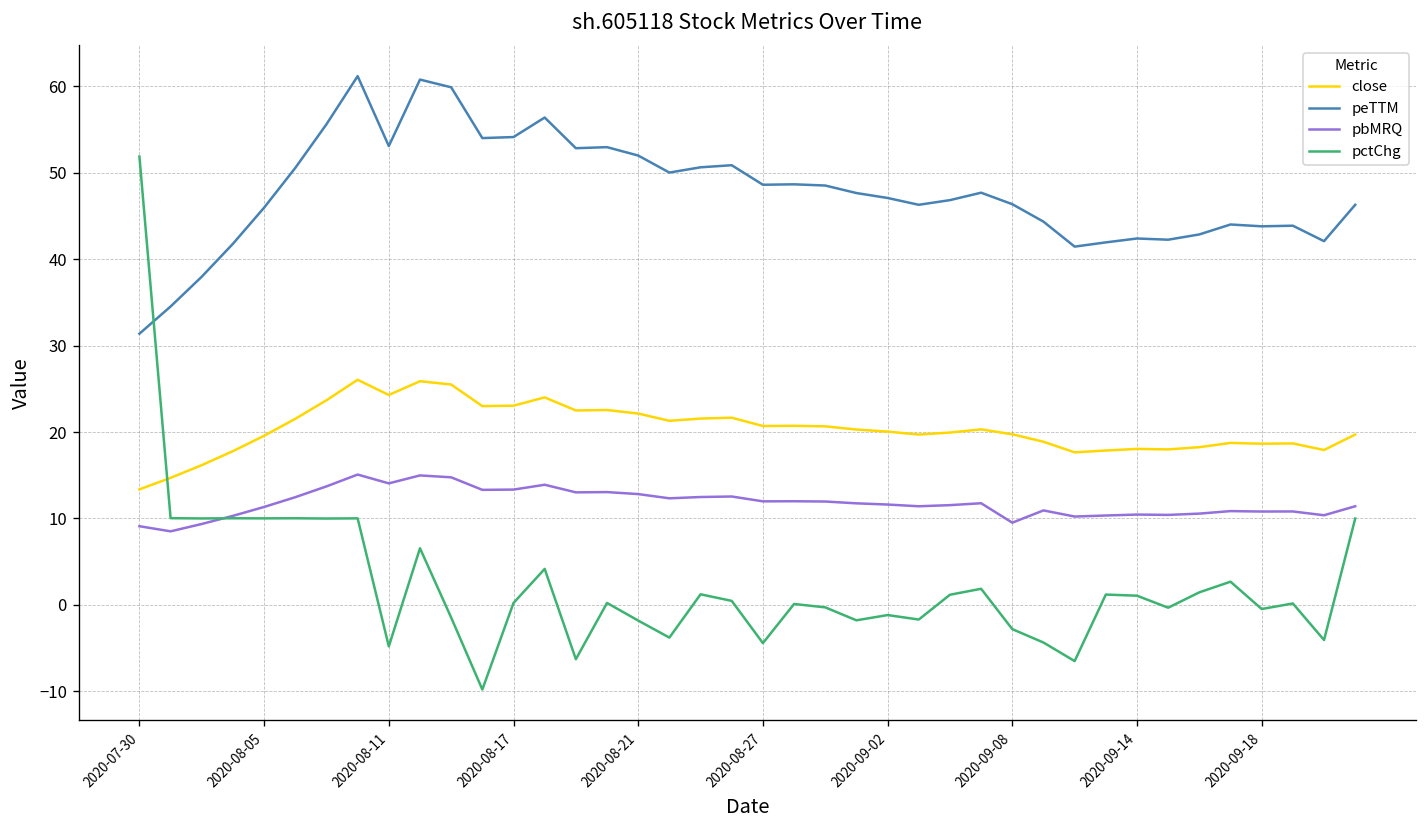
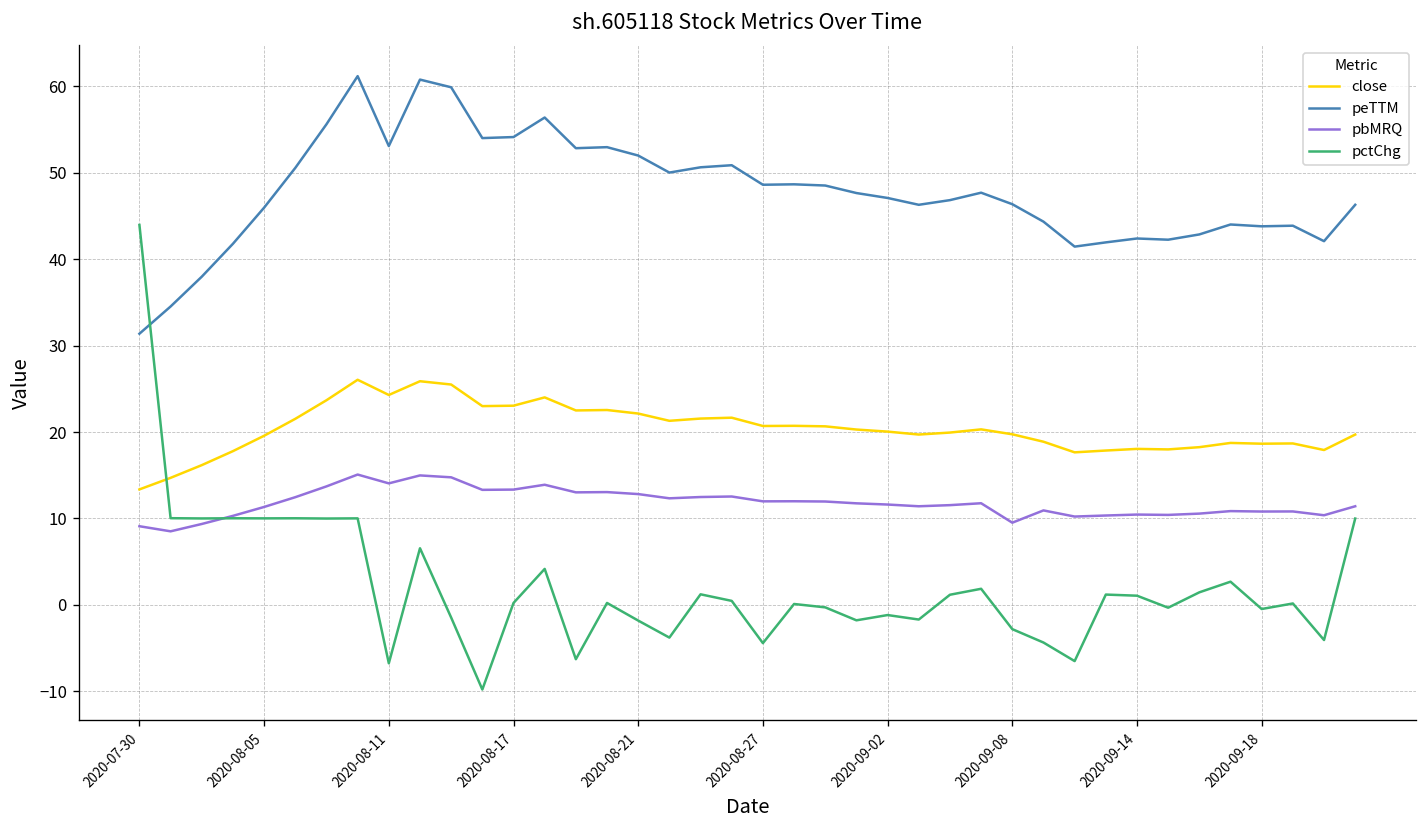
  {
    "close": {
      "2020-07-30": 13,
      "2020-08-05": 20,
      "2020-08-11": 24,
      "2020-08-17": 23,
      "2020-08-21": 22,
      "2020-08-27": 21,
      "2020-09-02": 20,
      "2020-09-08": 20,
      "2020-09-14": 18,
      "2020-09-18": 19
    },
    "peTTM": {
      "2020-07-30": 31,
      "2020-08-05": 46,
      "2020-08-11": 53,
      "2020-08-17": 54,
      "2020-08-21": 52,
      "2020-08-27": 49,
      "2020-09-02": 47,
      "2020-09-08": 46,
      "2020-09-14": 42,
      "2020-09-18": 44
    },
    "pbMRQ": {
      "2020-07-30": 9,
      "2020-08-05": 11,
      "2020-08-11": 14,
      "2020-08-17": 13,
      "2020-08-21": 13,
      "2020-08-27": 12,
      "2020-09-02": 12,
      "2020-09-08": 10,
      "2020-09-14": 10,
      "2020-09-18": 11
    },
    "pctChg": {
-     "2020-07-30": 52,
+     "2020-07-30": 44,
      "2020-08-05": 10,
-     "2020-08-11": -5,
+     "2020-08-11": -7,
      "2020-08-17": 0,
      "2020-08-21": -2,
      "2020-08-27": -4,
      "2020-09-02": -1,
      "2020-09-08": -3,
      "2020-09-14": 1,
      "2020-09-18": 0
    }
  }
